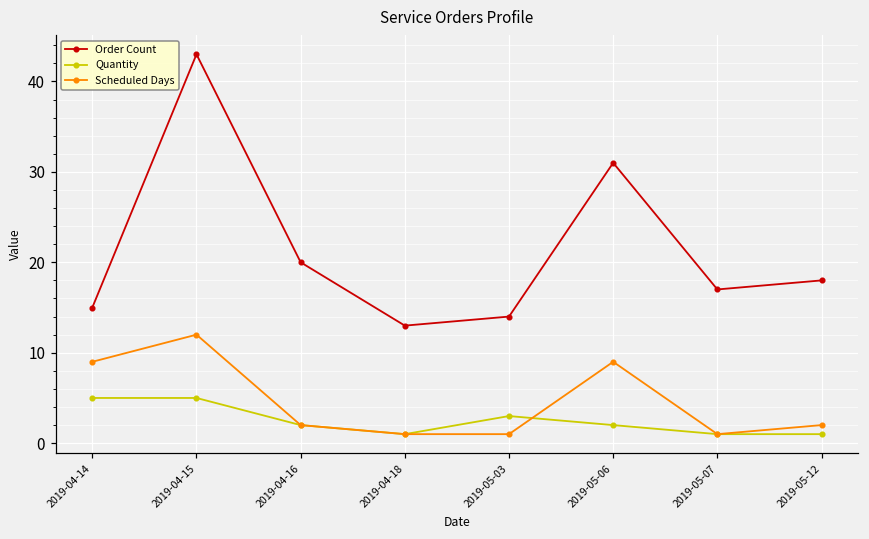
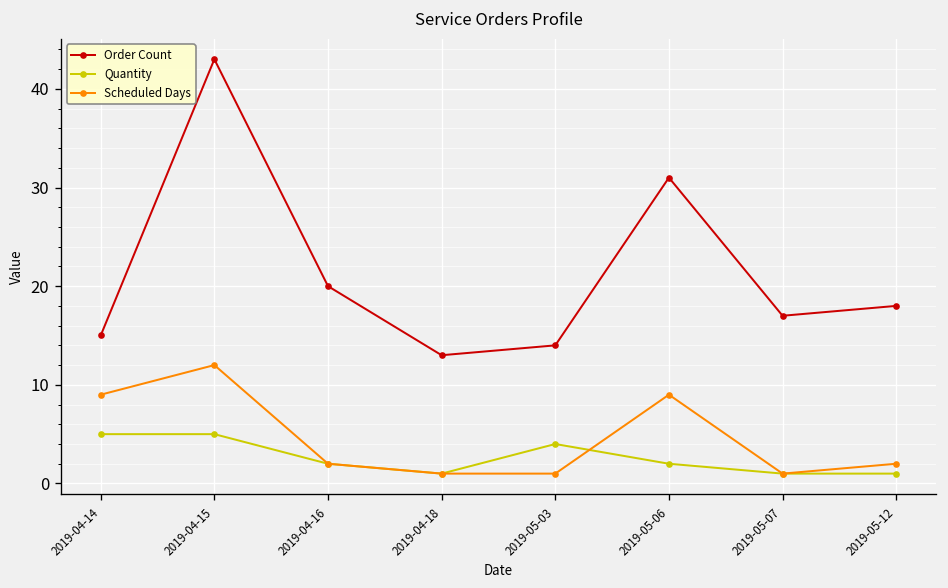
  {
    "Order Count": {
      "2019-04-14": 15,
      "2019-04-15": 43,
      "2019-04-16": 20,
      "2019-04-18": 13,
      "2019-05-03": 14,
      "2019-05-06": 31,
      "2019-05-07": 17,
      "2019-05-12": 18
    },
    "Quantity": {
      "2019-04-14": 5,
      "2019-04-15": 5,
-     "2019-05-03": 3,
+     "2019-05-03": 4,
      "2019-05-06": 2,
      "2019-05-12": 1
    },
    "Scheduled Days": {
      "2019-04-14": 9,
      "2019-04-15": 12,
      "2019-05-03": 1,
      "2019-05-06": 9,
      "2019-05-12": 2
    }
  }
